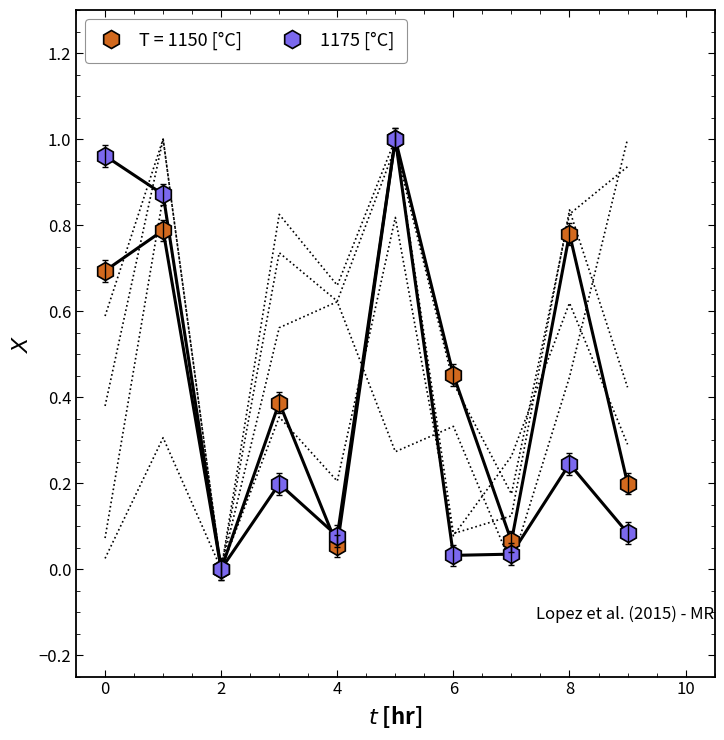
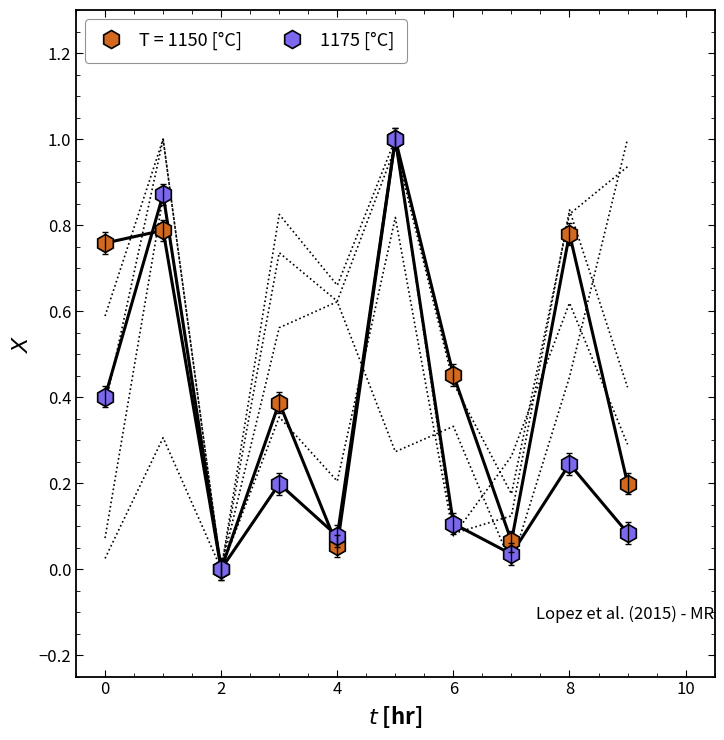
  {
    "T = 1150 [°C]": {
-     "0": 0.69,
+     "0": 0.76,
      "6": 0.45,
      "8": 0.78
    },
    "1175 [°C]": {
-     "0": 0.96,
-     "6": 0.03,
+     "0": 0.40,
+     "6": 0.11,
      "8": 0.24
    }
  }
